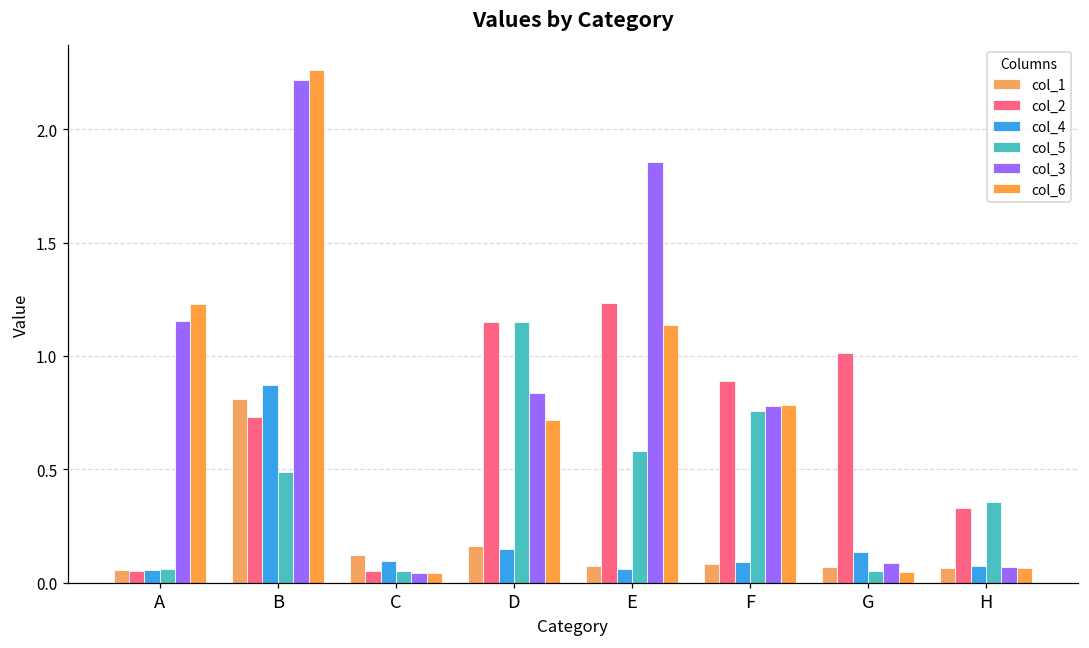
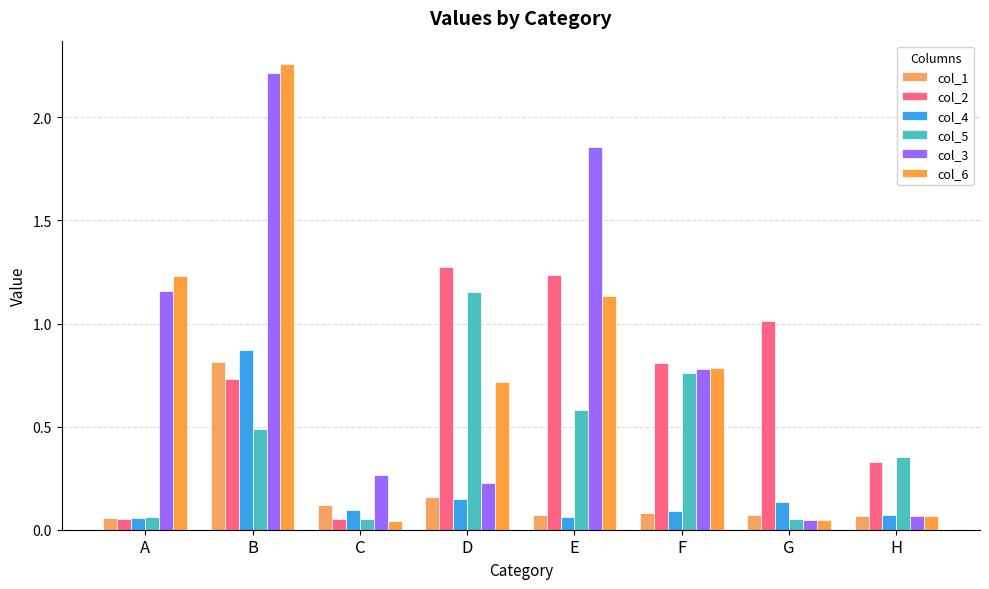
  {
    "col_2": {
      "A": 0.05,
      "B": 0.73,
      "C": 0.05,
-     "D": 1.15,
+     "D": 1.28,
      "E": 1.23,
-     "F": 0.89,
+     "F": 0.81,
      "G": 1.01,
      "H": 0.33
    },
    "col_3": {
      "A": 1.16,
      "B": 2.22,
-     "C": 0.04,
-     "D": 0.84,
+     "C": 0.27,
+     "D": 0.23,
      "E": 1.86,
      "F": 0.78,
-     "G": 0.09,
+     "G": 0.05,
      "H": 0.07
    }
  }
